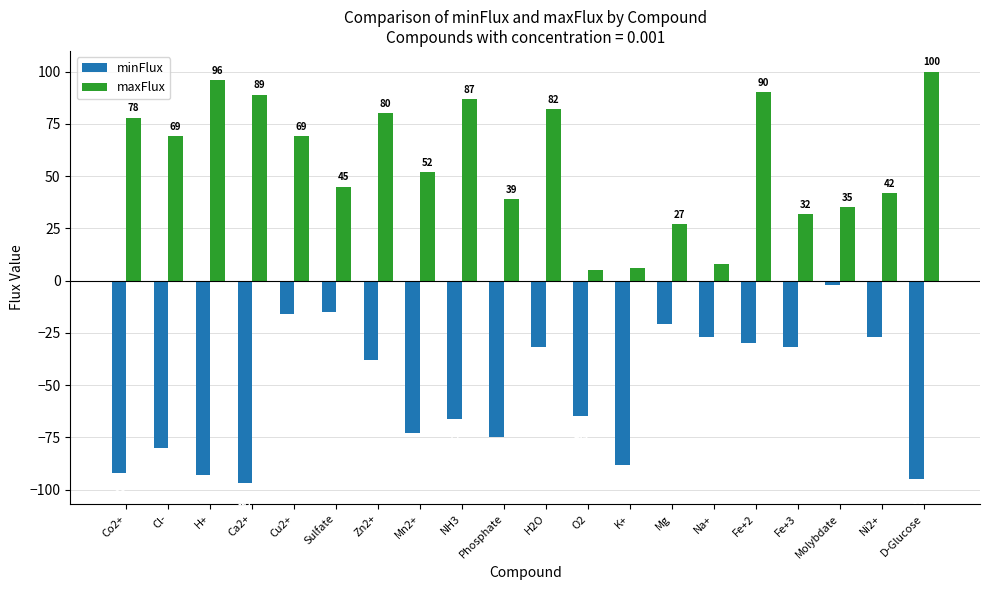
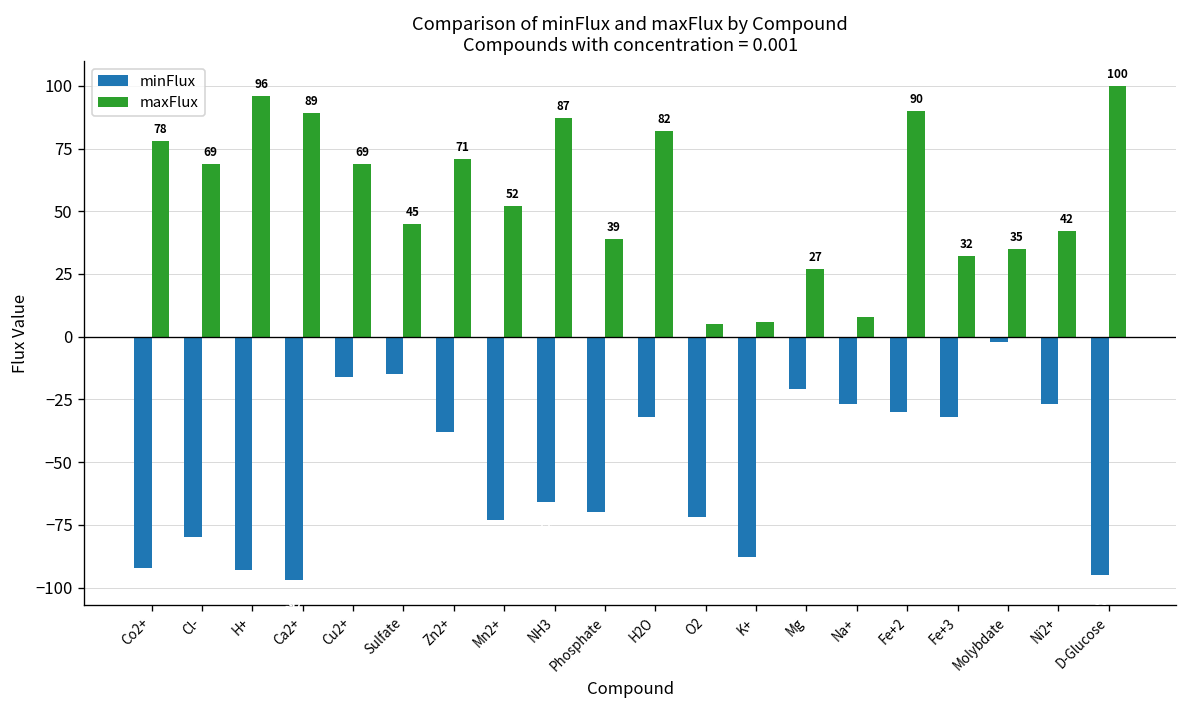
  {
    "minFlux": {
      "Co2+": -92,
      "Cl-": -80,
      "H+": -93,
      "Ca2+": -97,
      "Cu2+": -16,
      "Sulfate": -15,
      "Zn2+": -38,
      "Mn2+": -73,
      "NH3": -66,
-     "Phosphate": -75,
+     "Phosphate": -70,
      "H2O": -32,
-     "O2": -65,
+     "O2": -72,
      "K+": -88,
      "Mg": -21,
      "Na+": -27,
      "Fe+2": -30,
      "Fe+3": -32,
      "Molybdate": -2,
      "Ni2+": -27,
      "D-Glucose": -95
    },
    "maxFlux": {
      "Co2+": 78,
      "Cl-": 69,
      "H+": 96,
      "Ca2+": 89,
      "Cu2+": 69,
      "Sulfate": 45,
-     "Zn2+": 80,
+     "Zn2+": 71,
      "Mn2+": 52,
      "NH3": 87,
      "Phosphate": 39,
      "H2O": 82,
      "Mg": 27,
      "Fe+2": 90,
      "Fe+3": 32,
      "Molybdate": 35,
      "Ni2+": 42,
      "D-Glucose": 100
    }
  }
